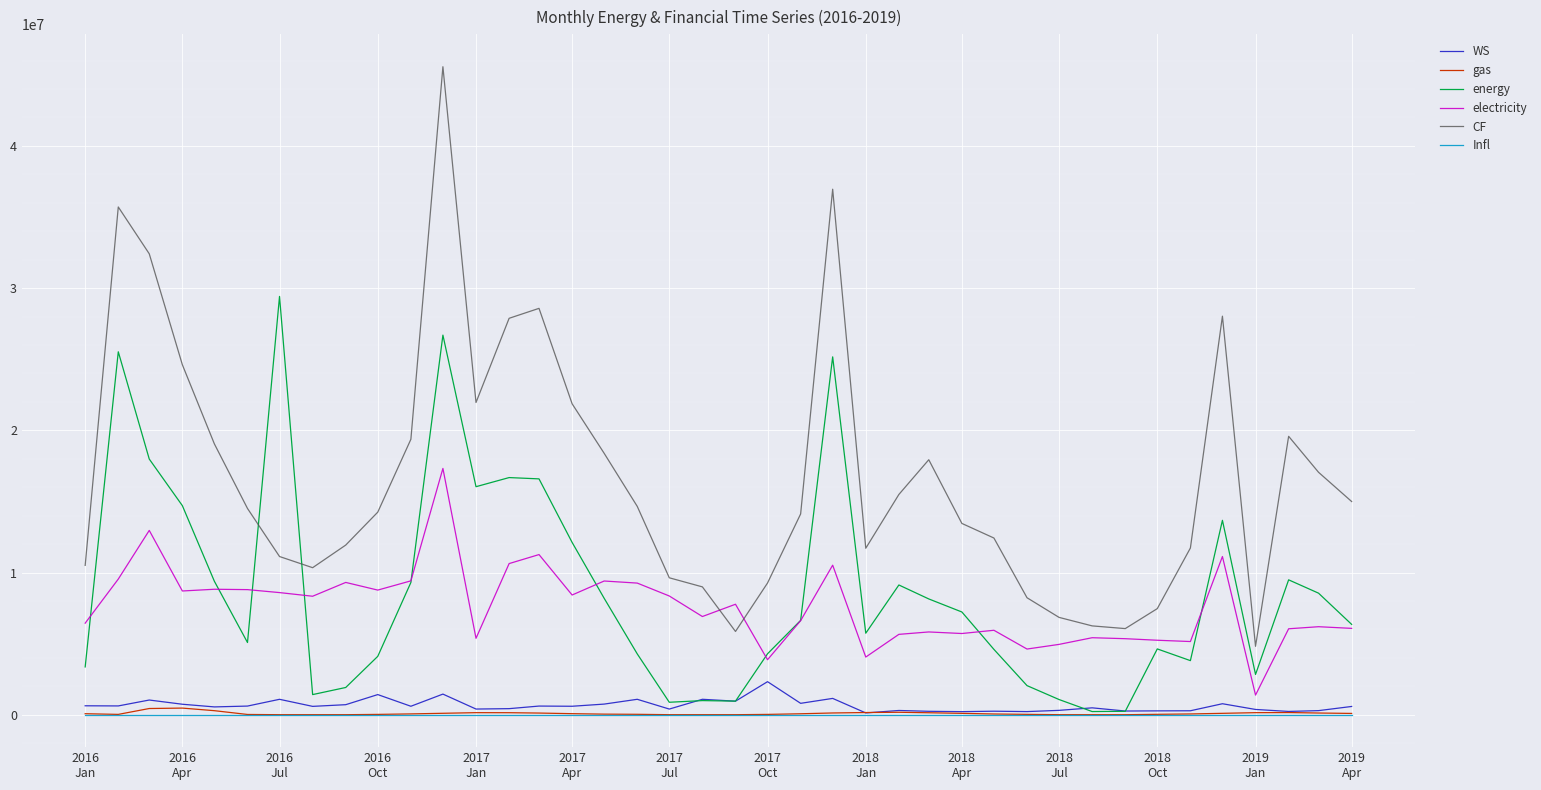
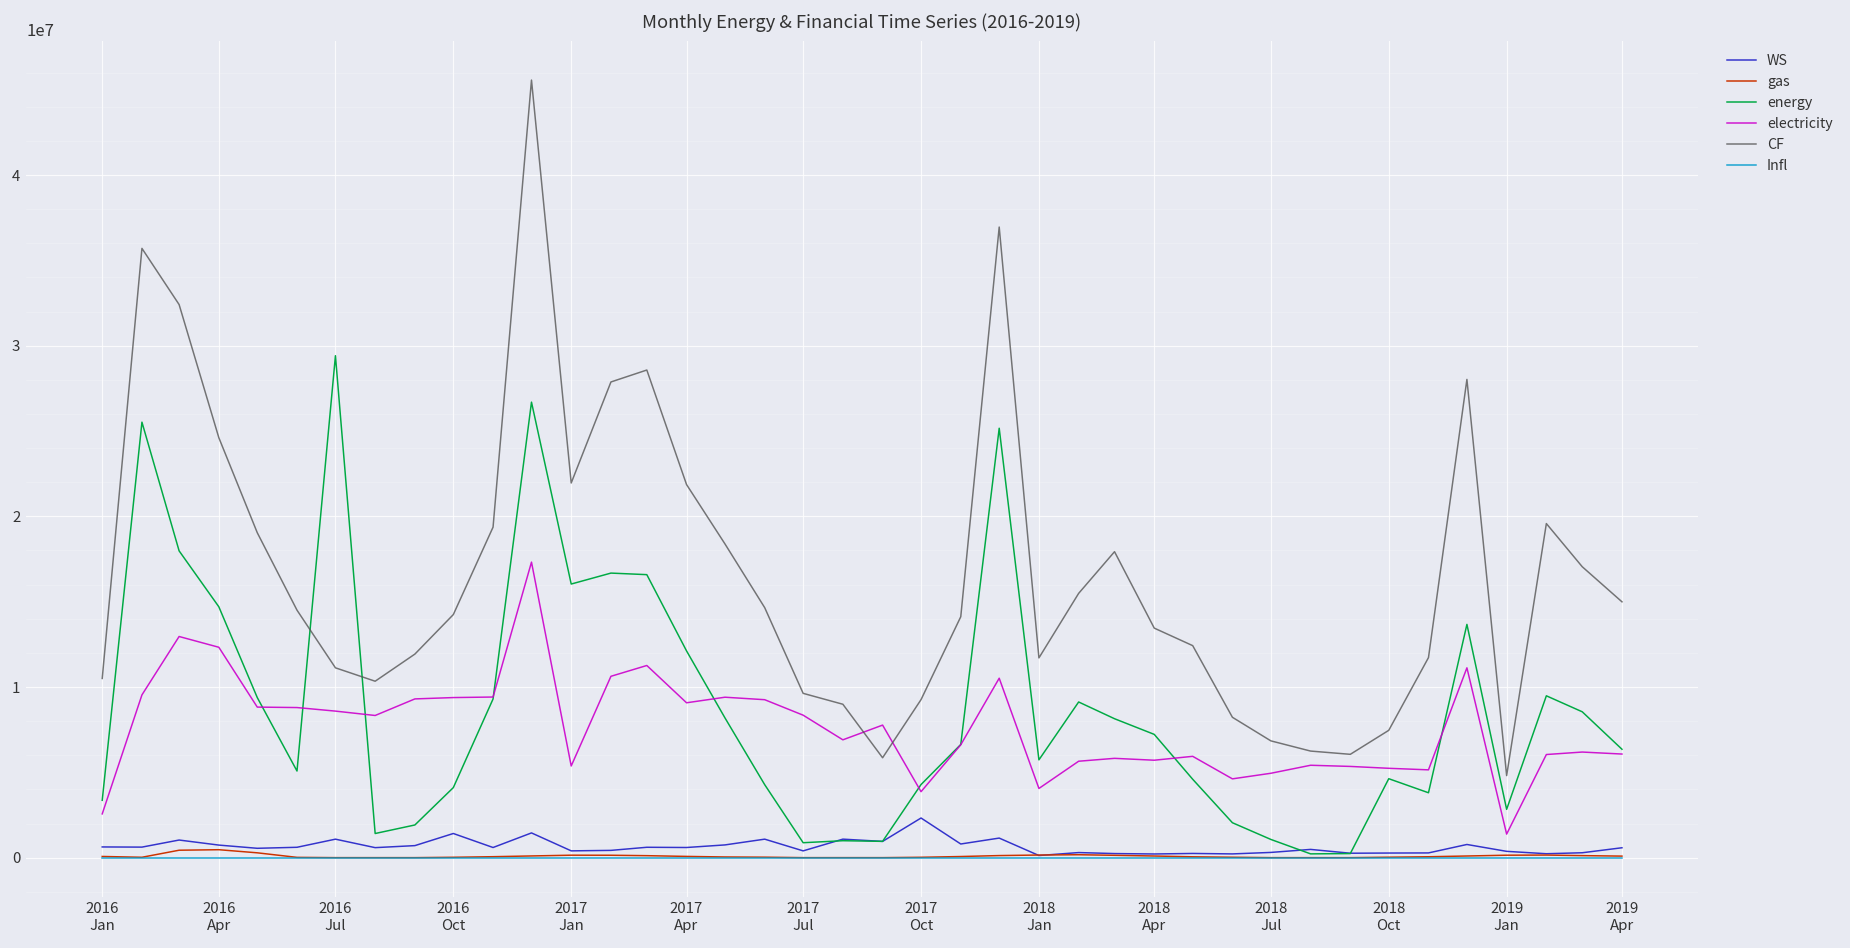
  {
    "WS": {
      "2016 Jan": 600000,
      "2016 Apr": 700000,
      "2016 Jul": 1100000,
      "2016 Oct": 1400000,
      "2017 Jan": 400000,
      "2017 Apr": 600000,
      "2017 Jul": 400000,
      "2017 Oct": 2300000,
      "2018 Jul": 300000,
      "2018 Oct": 300000,
      "2019 Jan": 400000,
      "2019 Apr": 600000
    },
    "gas": {
      "2016 Apr": 500000
    },
    "energy": {
      "2016 Jan": 3400000,
      "2016 Apr": 14700000,
      "2016 Jul": 29400000,
      "2016 Oct": 4100000,
      "2017 Jan": 16000000,
      "2017 Apr": 12100000,
      "2017 Jul": 900000,
      "2017 Oct": 4300000,
      "2018 Jan": 5700000,
      "2018 Apr": 7200000,
      "2018 Jul": 1100000,
      "2018 Oct": 4600000,
      "2019 Jan": 2800000,
      "2019 Apr": 6400000
    },
    "electricity": {
-     "2016 Jan": 6400000,
-     "2016 Apr": 8700000,
+     "2016 Jan": 2600000,
+     "2016 Apr": 12300000,
      "2016 Jul": 8600000,
-     "2016 Oct": 8800000,
+     "2016 Oct": 9400000,
      "2017 Jan": 5400000,
-     "2017 Apr": 8400000,
+     "2017 Apr": 9100000,
      "2017 Jul": 8300000,
      "2017 Oct": 3900000,
      "2018 Jan": 4100000,
      "2018 Apr": 5700000,
      "2018 Jul": 4900000,
      "2018 Oct": 5200000,
      "2019 Jan": 1400000,
      "2019 Apr": 6100000
    },
    "CF": {
      "2016 Jan": 10500000,
      "2016 Apr": 24600000,
      "2016 Jul": 11100000,
      "2016 Oct": 14200000,
      "2017 Jan": 22000000,
      "2017 Apr": 21900000,
      "2017 Jul": 9600000,
      "2017 Oct": 9300000,
      "2018 Jan": 11700000,
      "2018 Apr": 13500000,
      "2018 Jul": 6800000,
      "2018 Oct": 7500000,
      "2019 Jan": 4800000,
      "2019 Apr": 15000000
    },
    "Infl": {
      "2016 Apr": 0
    }
  }
